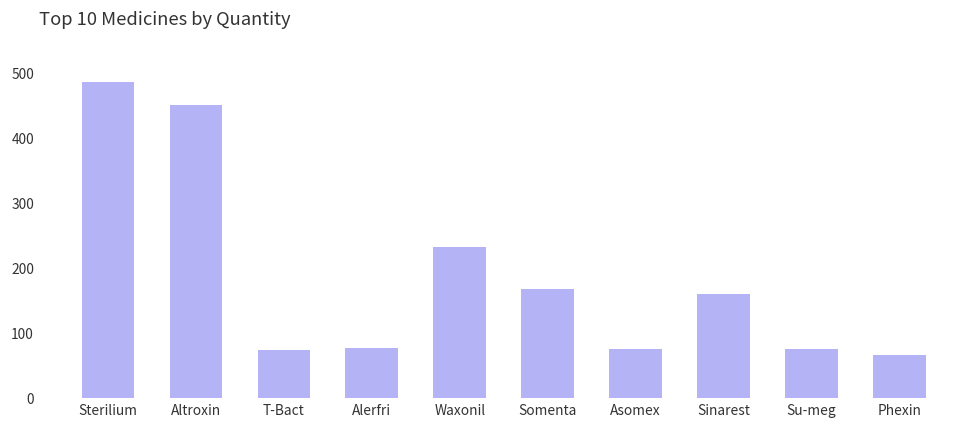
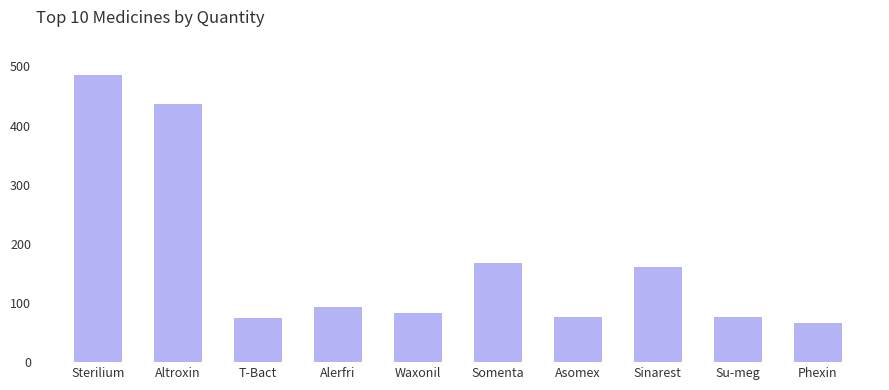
  {
    "Sterilium": 490,
-   "Altroxin": 450,
+   "Altroxin": 440,
    "T-Bact": 70,
-   "Alerfri": 80,
-   "Waxonil": 230,
+   "Alerfri": 90,
+   "Waxonil": 80,
    "Somenta": 170,
    "Asomex": 80,
    "Sinarest": 160,
    "Su-meg": 80,
    "Phexin": 70
  }
